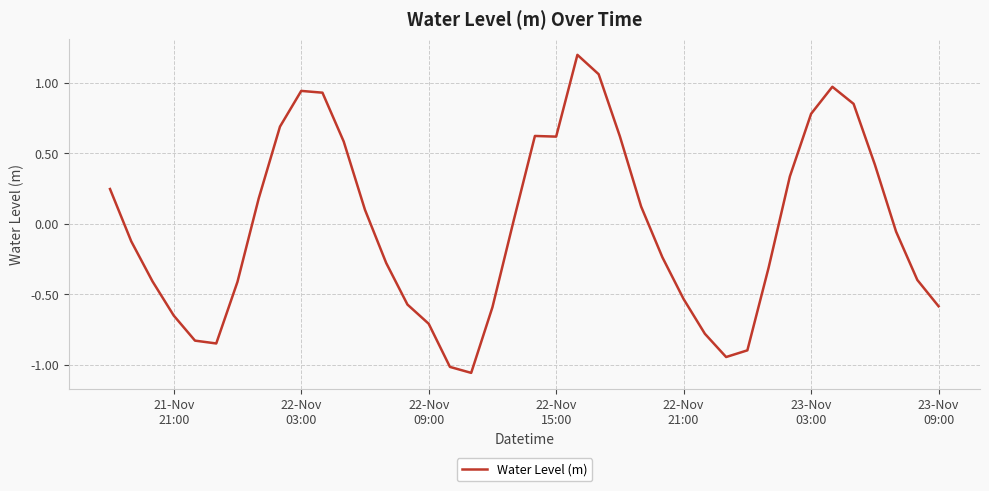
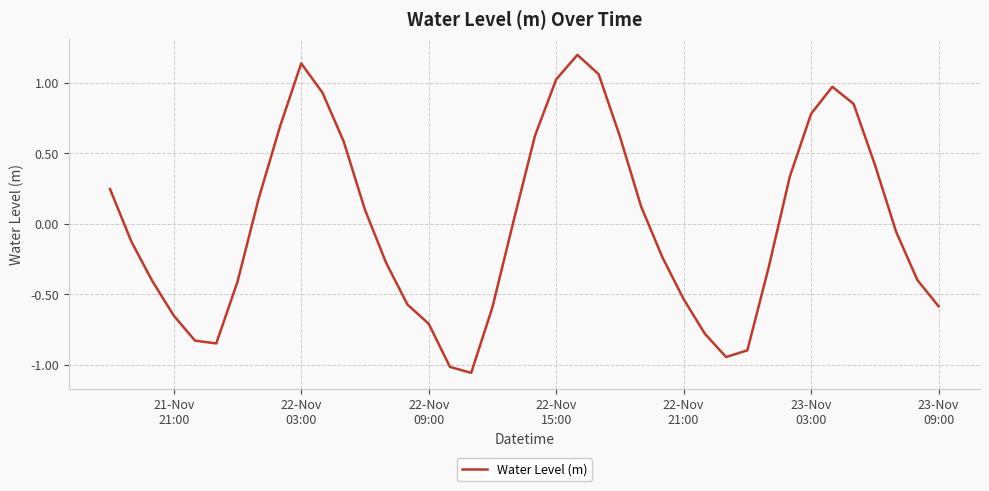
  {
    "21-Nov 21:00": -0.65,
-   "22-Nov 03:00": 0.94,
+   "22-Nov 03:00": 1.14,
    "22-Nov 09:00": -0.71,
-   "22-Nov 15:00": 0.62,
+   "22-Nov 15:00": 1.02,
    "22-Nov 21:00": -0.54,
    "23-Nov 03:00": 0.78,
    "23-Nov 09:00": -0.59
  }
